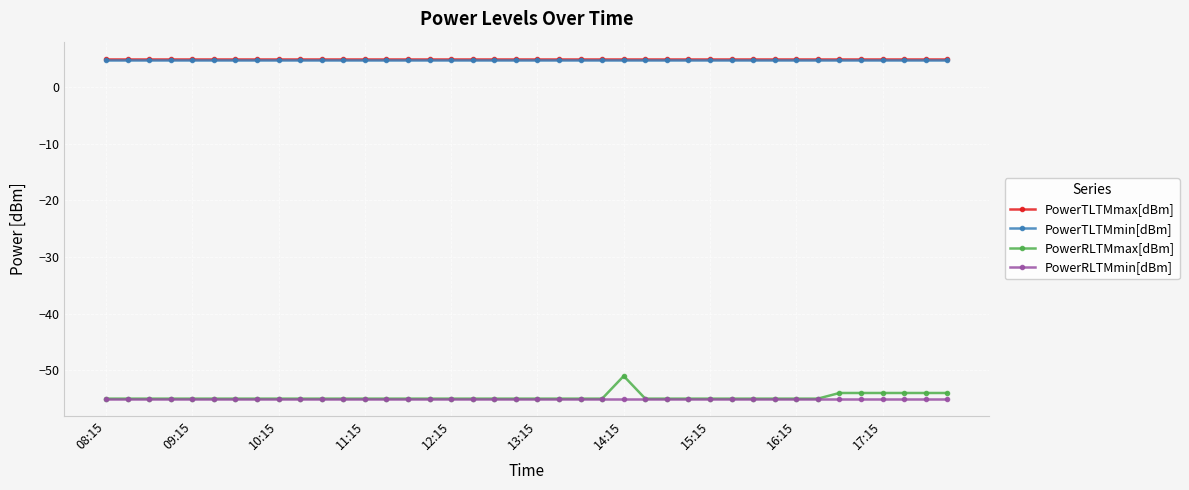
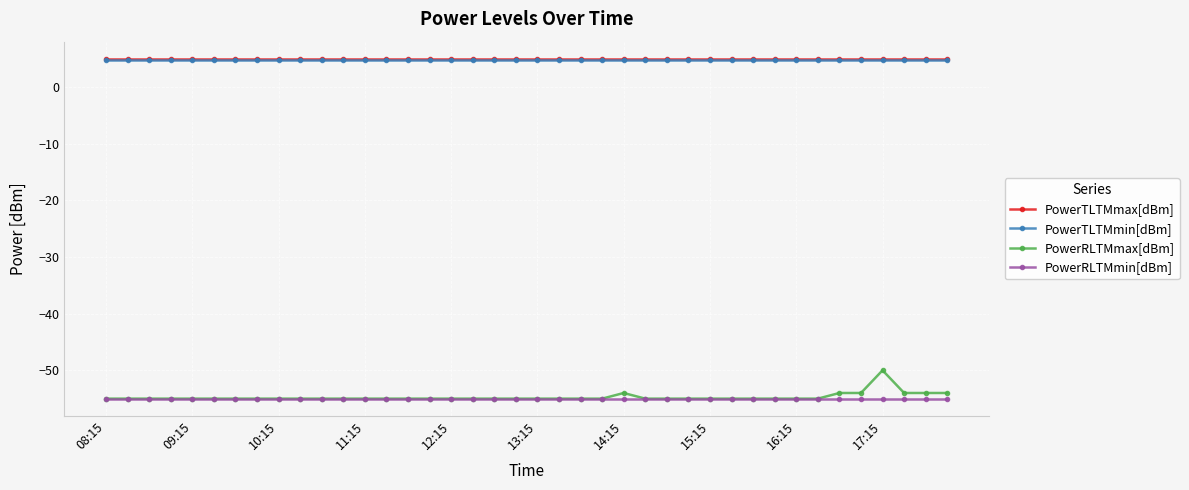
  {
    "PowerRLTMmax[dBm]": {
-     "14:15": -51,
-     "17:15": -54
+     "14:15": -54,
+     "17:15": -50
    },
    "PowerRLTMmin[dBm]": {
      "14:15": -55,
      "17:15": -55
    }
  }
